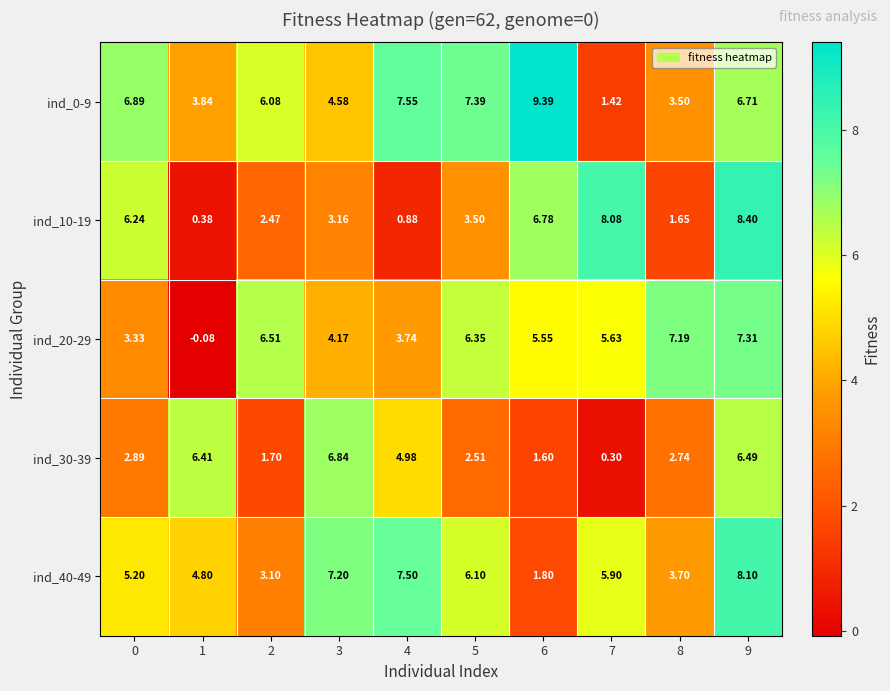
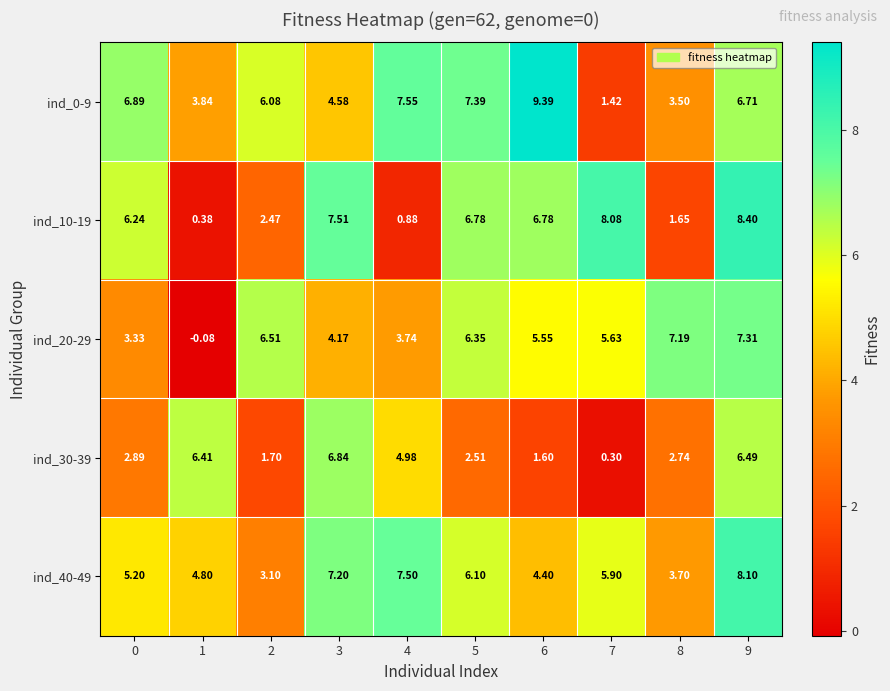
  {
    "ind_0-9": {
      "0": 6.89,
      "1": 3.84,
      "2": 6.08,
      "3": 4.58,
      "4": 7.55,
      "5": 7.39,
      "6": 9.39,
      "7": 1.42,
      "8": 3.50,
      "9": 6.71
    },
    "ind_10-19": {
      "0": 6.24,
      "1": 0.38,
      "2": 2.47,
-     "3": 3.16,
+     "3": 7.51,
      "4": 0.88,
-     "5": 3.50,
+     "5": 6.78,
      "6": 6.78,
      "7": 8.08,
      "8": 1.65,
      "9": 8.40
    },
    "ind_20-29": {
      "0": 3.33,
      "1": -0.08,
      "2": 6.51,
      "3": 4.17,
      "4": 3.74,
      "5": 6.35,
      "6": 5.55,
      "7": 5.63,
      "8": 7.19,
      "9": 7.31
    },
    "ind_30-39": {
      "0": 2.89,
      "1": 6.41,
      "2": 1.70,
      "3": 6.84,
      "4": 4.98,
      "5": 2.51,
      "6": 1.60,
      "7": 0.30,
      "8": 2.74,
      "9": 6.49
    },
    "ind_40-49": {
      "0": 5.20,
      "1": 4.80,
      "2": 3.10,
      "3": 7.20,
      "4": 7.50,
      "5": 6.10,
-     "6": 1.80,
+     "6": 4.40,
      "7": 5.90,
      "8": 3.70,
      "9": 8.10
    }
  }
